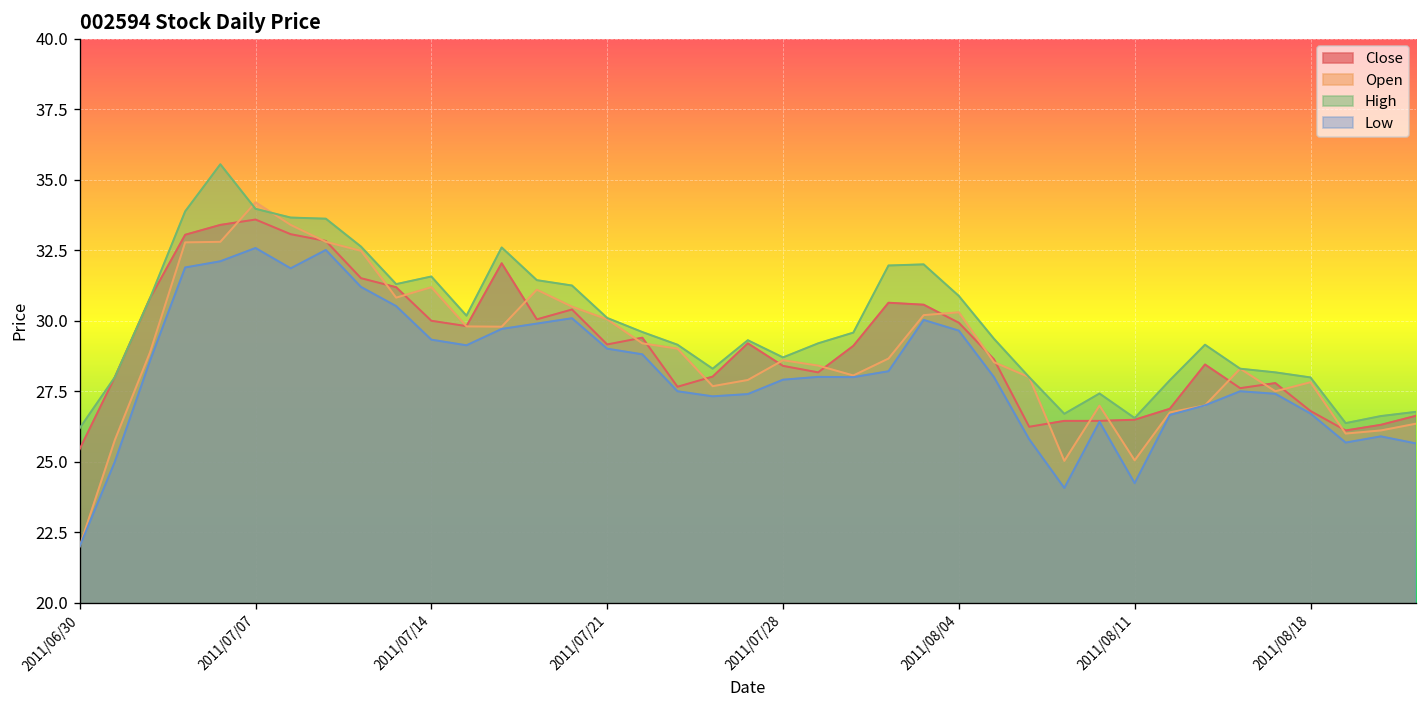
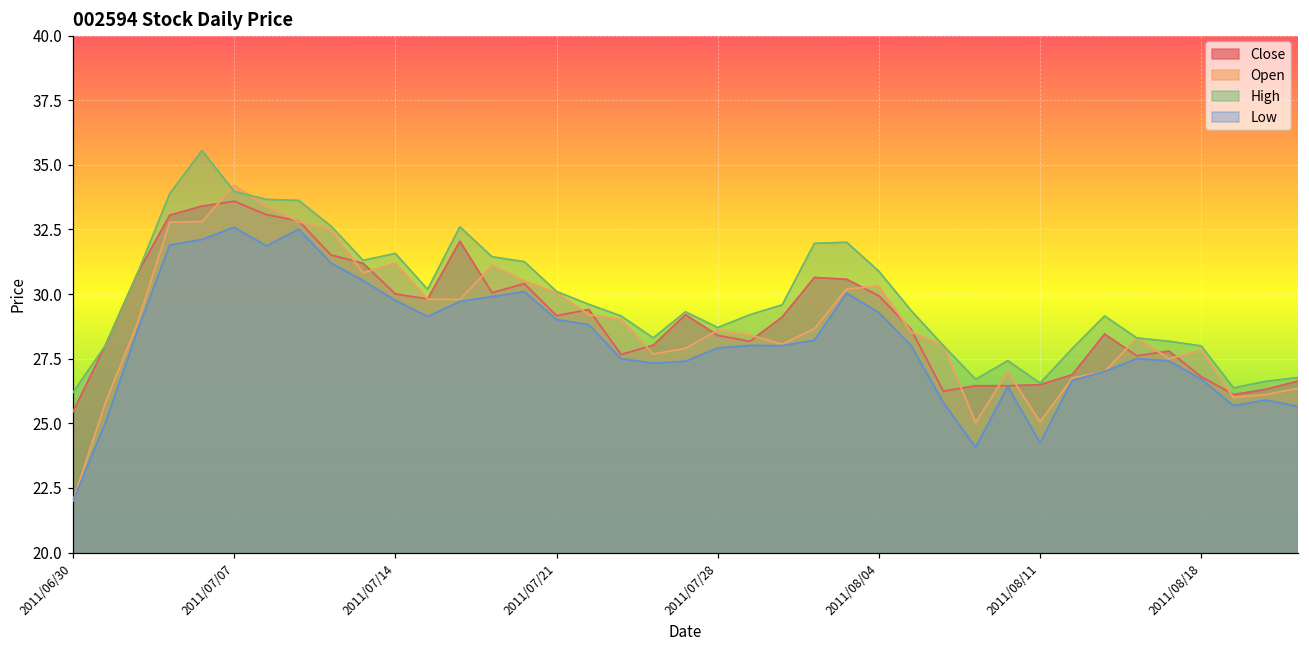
  {
    "Close": {
      "2011/06/30": 25.5,
      "2011/07/07": 33.6,
      "2011/07/14": 30.0,
      "2011/07/21": 29.2,
      "2011/07/28": 28.4,
      "2011/08/04": 29.9
    },
    "Open": {
      "2011/07/07": 34.2,
      "2011/07/14": 31.2,
      "2011/08/04": 30.3,
      "2011/08/11": 25.1,
      "2011/08/18": 27.8
    },
    "High": {
      "2011/06/30": 26.2,
      "2011/07/07": 34.0,
      "2011/07/14": 31.6,
      "2011/08/04": 30.9,
      "2011/08/18": 28.0
    },
    "Low": {
      "2011/07/07": 32.6,
-     "2011/07/14": 29.3,
+     "2011/07/14": 29.8,
      "2011/07/21": 29.0,
      "2011/07/28": 27.9,
-     "2011/08/04": 29.7,
+     "2011/08/04": 29.3,
      "2011/08/11": 24.2
    }
  }
